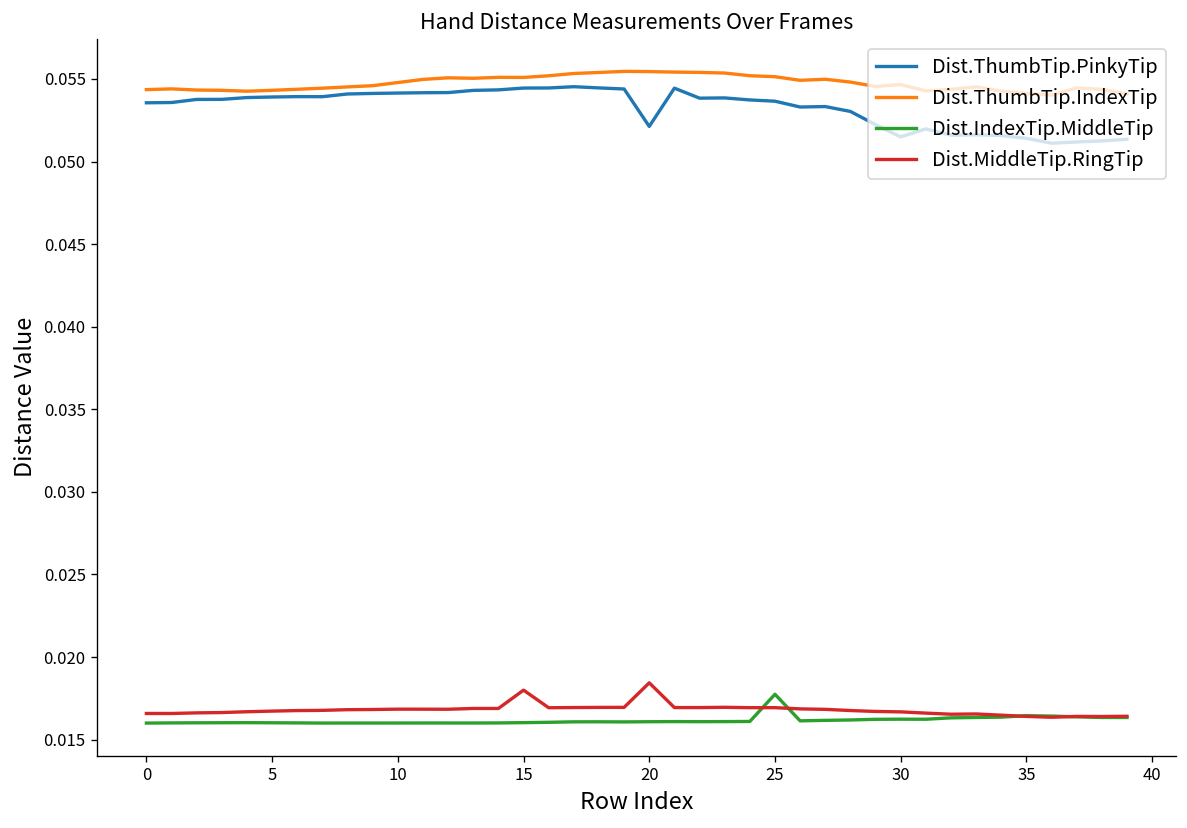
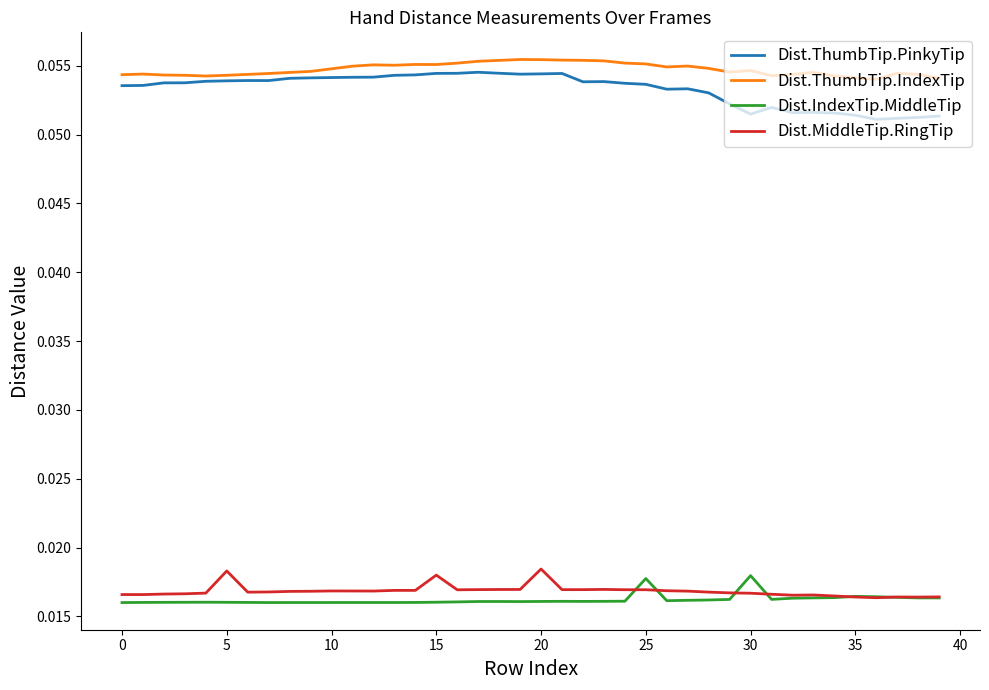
  {
    "Dist.ThumbTip.PinkyTip": {
      "0": 0.0536,
      "5": 0.0539,
      "10": 0.0541,
      "15": 0.0545,
-     "20": 0.0521,
+     "20": 0.0544,
      "25": 0.0537
    },
    "Dist.ThumbTip.IndexTip": {
      "0": 0.0544,
      "5": 0.0543,
      "10": 0.0548,
      "15": 0.0551,
      "20": 0.0554,
      "25": 0.0551
    },
    "Dist.IndexTip.MiddleTip": {
      "0": 0.0160,
      "5": 0.0160,
      "10": 0.0160,
      "15": 0.0160,
      "20": 0.0161,
      "25": 0.0177,
-     "30": 0.0162
+     "30": 0.0180
    },
    "Dist.MiddleTip.RingTip": {
      "0": 0.0166,
-     "5": 0.0167,
+     "5": 0.0183,
      "10": 0.0168,
      "15": 0.0180,
      "20": 0.0184,
      "25": 0.0169,
      "30": 0.0167
    }
  }
